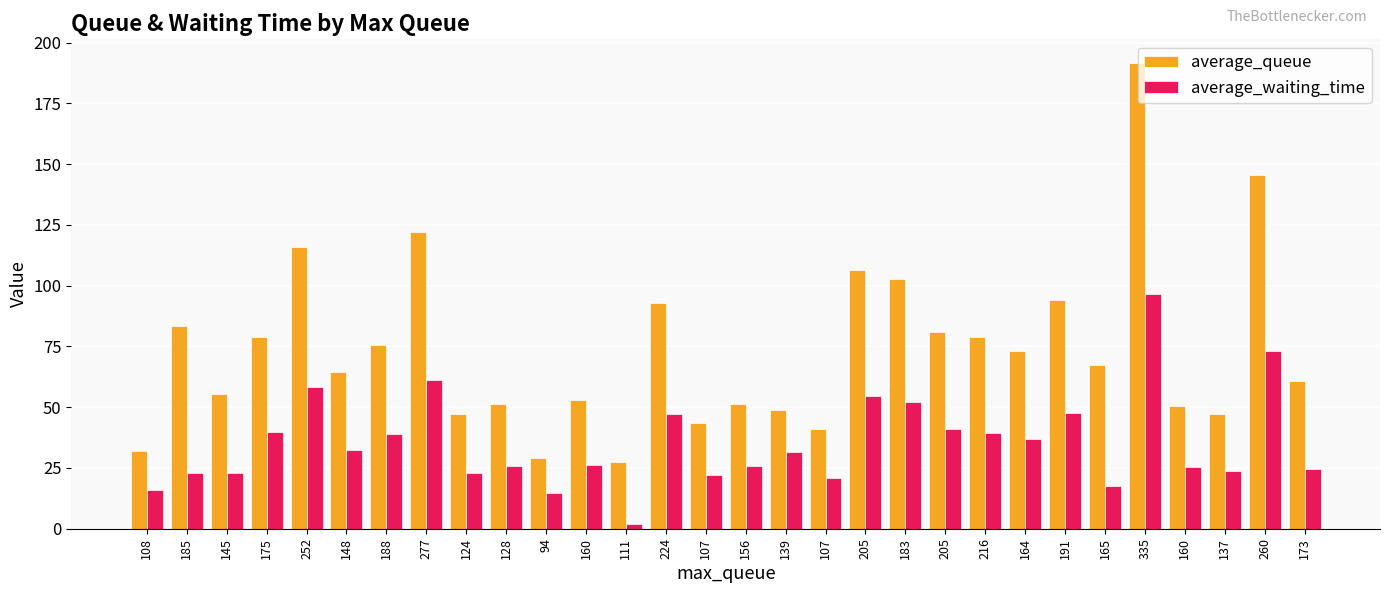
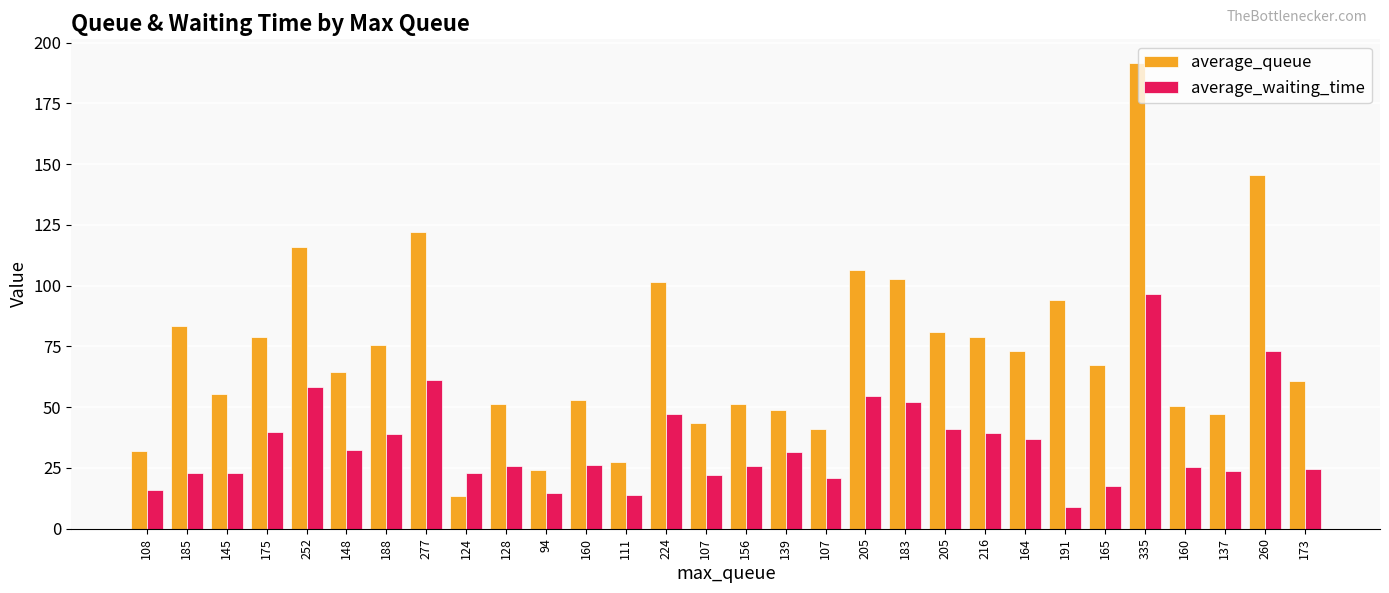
  {
    "average_queue": {
      "108": 32,
      "185": 84,
      "145": 56,
      "175": 79,
      "252": 116,
      "148": 65,
      "188": 75,
      "277": 122,
-     "124": 47,
+     "124": 14,
      "128": 51,
-     "94": 29,
+     "94": 24,
      "111": 28,
-     "224": 93,
+     "224": 101,
      "156": 51,
      "139": 49,
      "183": 103,
      "216": 79,
      "164": 73,
      "191": 94,
      "165": 67,
      "335": 192,
      "137": 47,
      "260": 145,
      "173": 61
    },
    "average_waiting_time": {
      "108": 16,
      "185": 23,
      "145": 23,
      "175": 40,
      "252": 59,
      "148": 32,
      "188": 39,
      "277": 61,
      "124": 23,
      "128": 26,
      "94": 15,
-     "111": 2,
+     "111": 14,
      "224": 47,
      "156": 26,
      "139": 31,
      "183": 52,
      "216": 39,
      "164": 37,
-     "191": 48,
+     "191": 9,
      "165": 18,
      "335": 96,
      "137": 24,
      "260": 73,
      "173": 25
    }
  }
